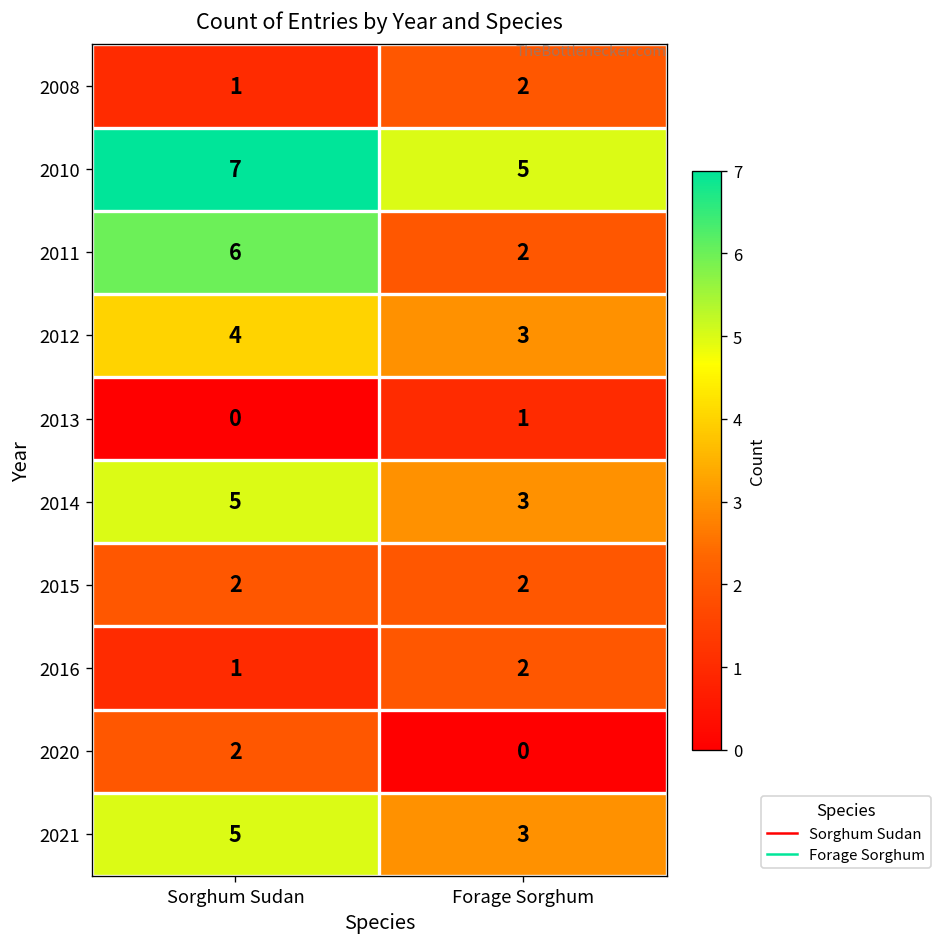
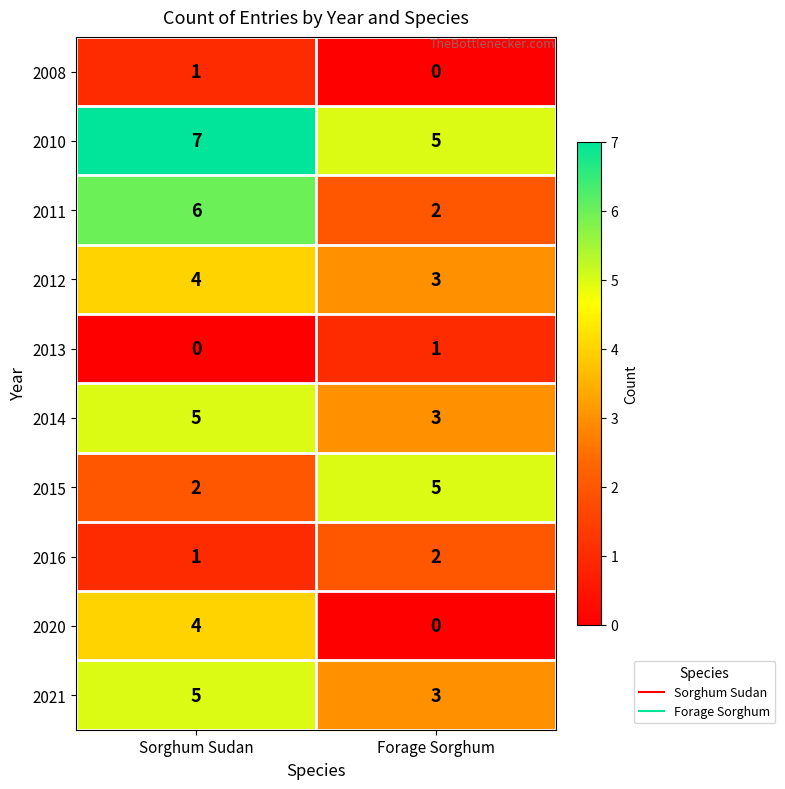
  {
    "2008": {
      "Sorghum Sudan": 1,
-     "Forage Sorghum": 2
+     "Forage Sorghum": 0
    },
    "2010": {
      "Sorghum Sudan": 7,
      "Forage Sorghum": 5
    },
    "2011": {
      "Sorghum Sudan": 6,
      "Forage Sorghum": 2
    },
    "2012": {
      "Sorghum Sudan": 4,
      "Forage Sorghum": 3
    },
    "2013": {
      "Sorghum Sudan": 0,
      "Forage Sorghum": 1
    },
    "2014": {
      "Sorghum Sudan": 5,
      "Forage Sorghum": 3
    },
    "2015": {
      "Sorghum Sudan": 2,
-     "Forage Sorghum": 2
+     "Forage Sorghum": 5
    },
    "2016": {
      "Sorghum Sudan": 1,
      "Forage Sorghum": 2
    },
    "2020": {
-     "Sorghum Sudan": 2,
+     "Sorghum Sudan": 4,
      "Forage Sorghum": 0
    },
    "2021": {
      "Sorghum Sudan": 5,
      "Forage Sorghum": 3
    }
  }
